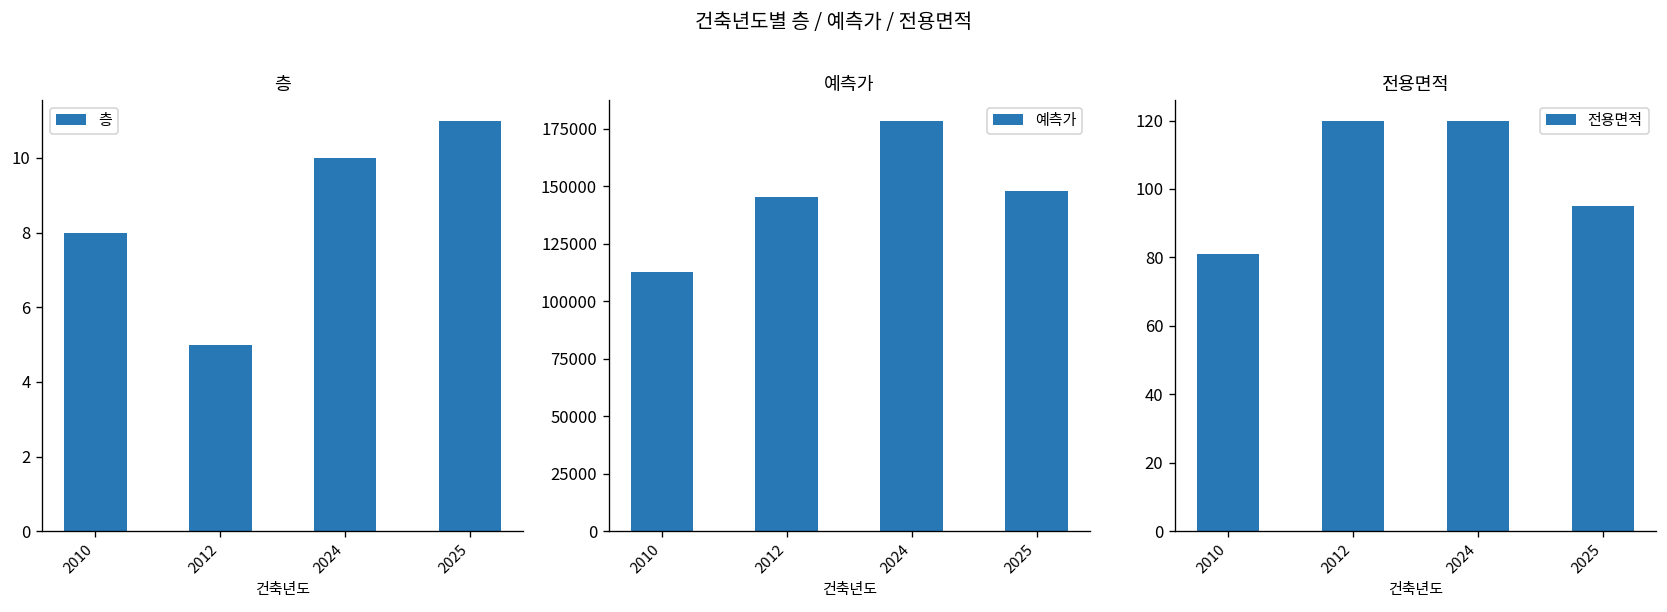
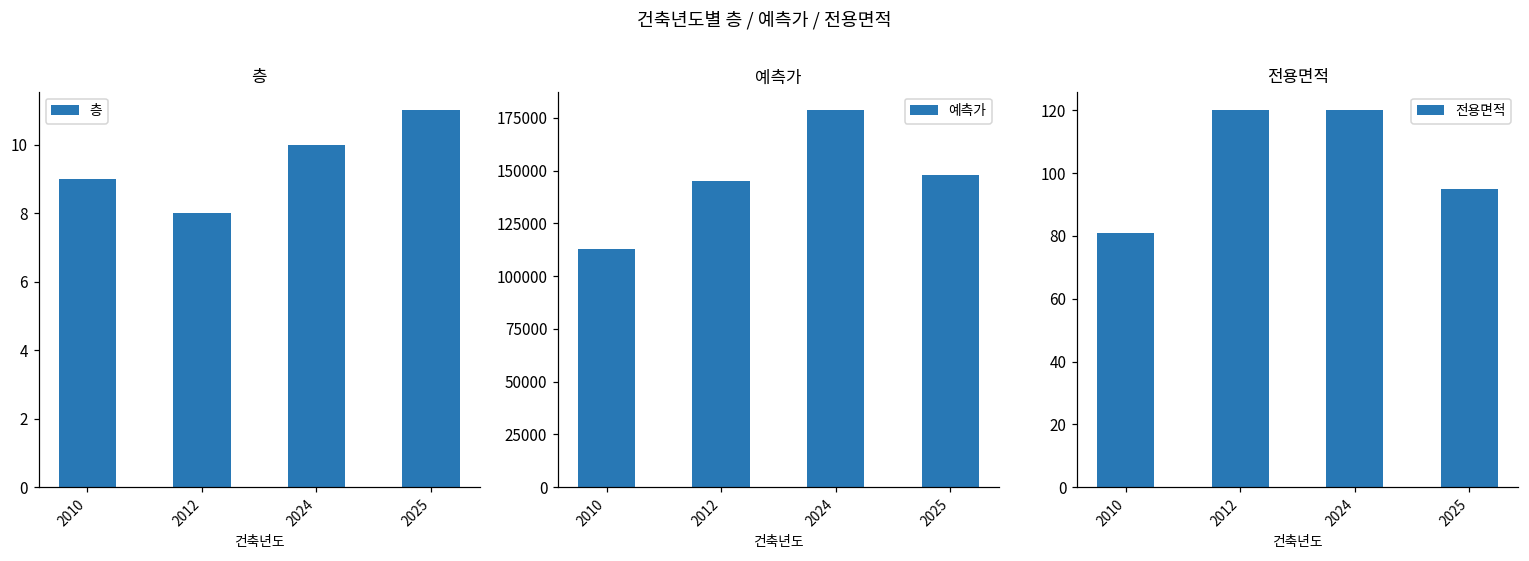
  {
    "층": {
-     "2010": 8,
-     "2012": 5,
+     "2010": 9,
+     "2012": 8,
      "2024": 10,
      "2025": 11
    },
    "예측가": {
      "2010": 113000,
      "2012": 145000,
      "2024": 179000,
      "2025": 148000
    },
    "전용면적": {
      "2010": 81,
      "2012": 120,
      "2024": 120,
      "2025": 95
    }
  }
